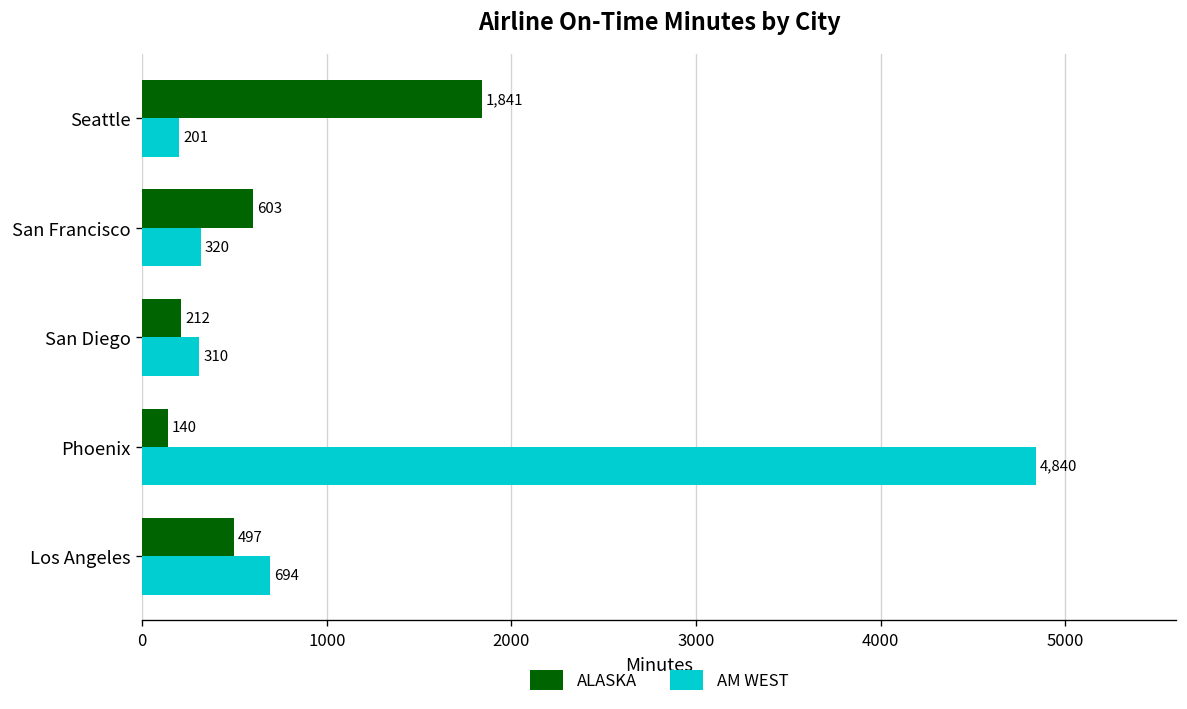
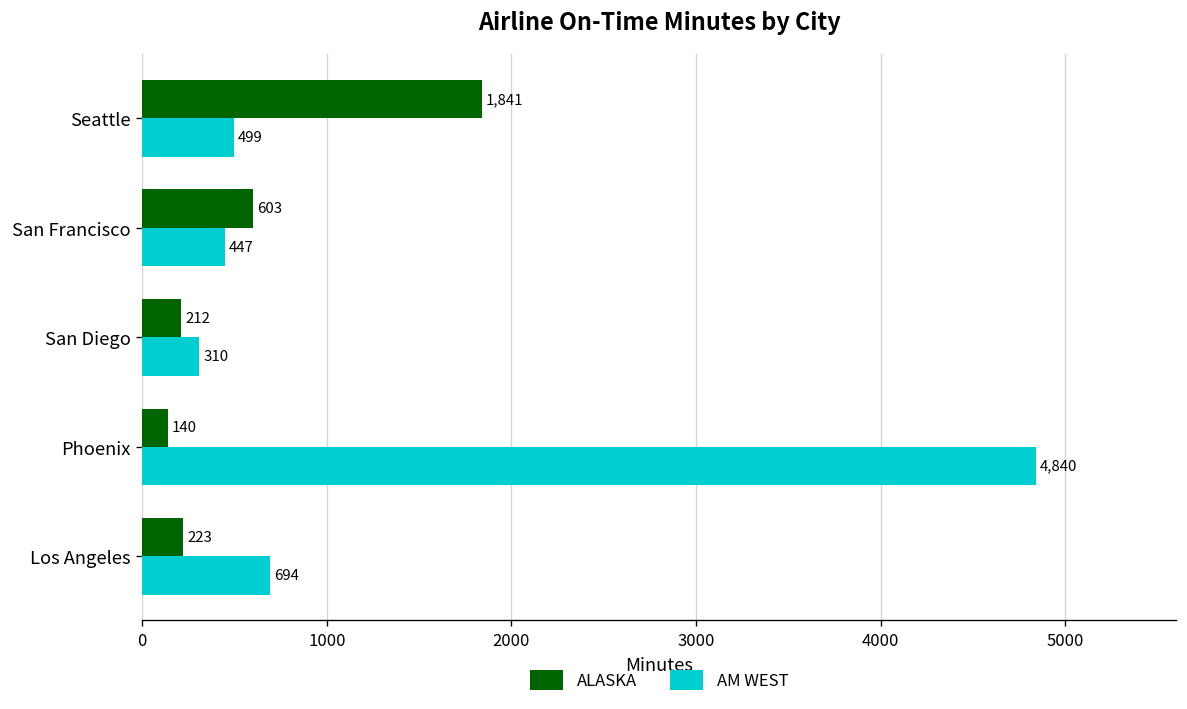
  {
    "ALASKA": {
      "Seattle": "1,841",
      "San Francisco": "603",
      "San Diego": "212",
      "Phoenix": "140",
-     "Los Angeles": "497"
+     "Los Angeles": "223"
    },
    "AM WEST": {
-     "Seattle": "201",
-     "San Francisco": "320",
+     "Seattle": "499",
+     "San Francisco": "447",
      "San Diego": "310",
      "Phoenix": "4,840",
      "Los Angeles": "694"
    }
  }
